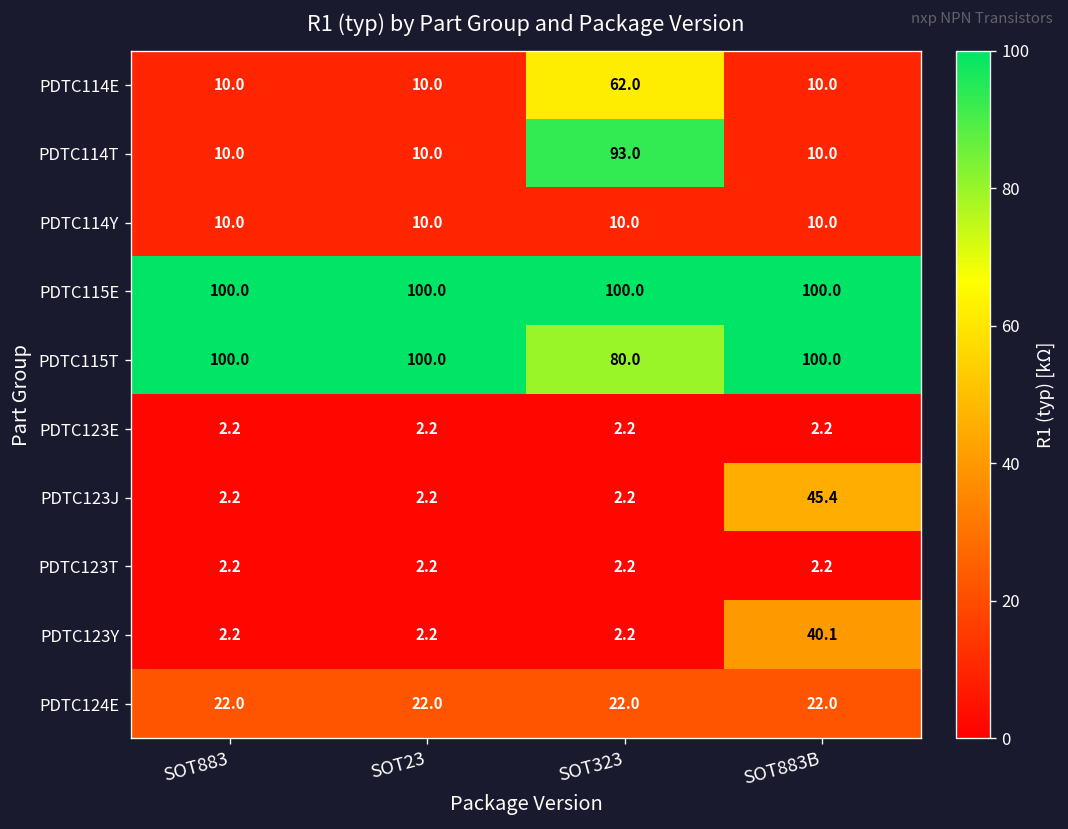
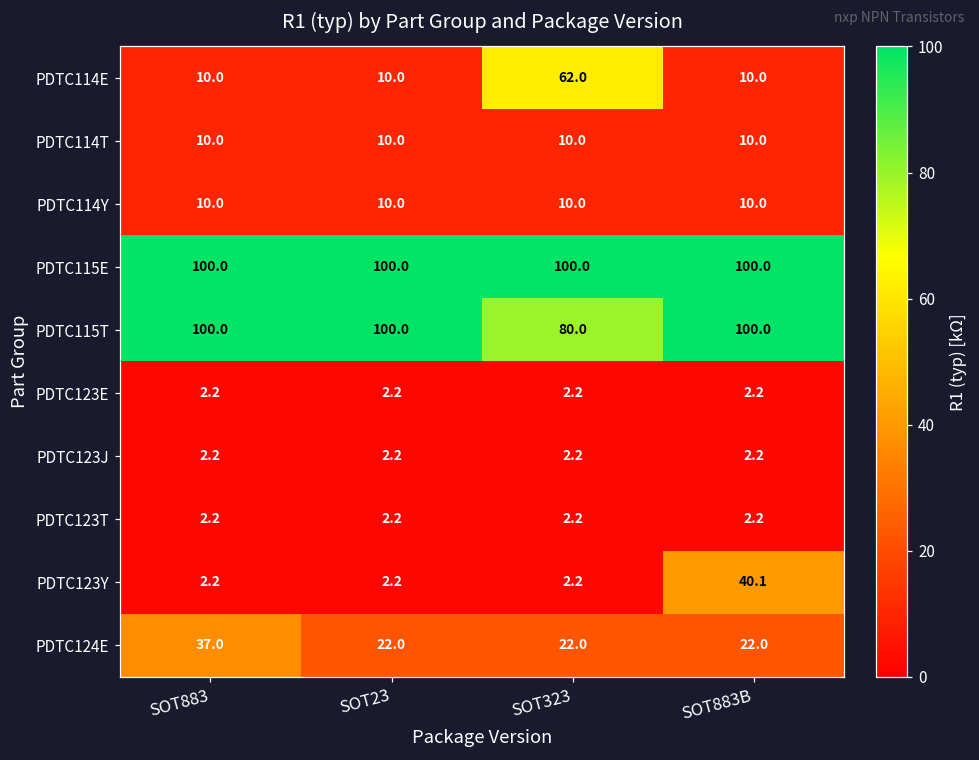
  {
    "PDTC114E": {
      "SOT883": 10.0,
      "SOT23": 10.0,
      "SOT323": 62.0,
      "SOT883B": 10.0
    },
    "PDTC114T": {
      "SOT883": 10.0,
      "SOT23": 10.0,
-     "SOT323": 93.0,
+     "SOT323": 10.0,
      "SOT883B": 10.0
    },
    "PDTC114Y": {
      "SOT883": 10.0,
      "SOT23": 10.0,
      "SOT323": 10.0,
      "SOT883B": 10.0
    },
    "PDTC115E": {
      "SOT883": 100.0,
      "SOT23": 100.0,
      "SOT323": 100.0,
      "SOT883B": 100.0
    },
    "PDTC115T": {
      "SOT883": 100.0,
      "SOT23": 100.0,
      "SOT323": 80.0,
      "SOT883B": 100.0
    },
    "PDTC123E": {
      "SOT883": 2.2,
      "SOT23": 2.2,
      "SOT323": 2.2,
      "SOT883B": 2.2
    },
    "PDTC123J": {
      "SOT883": 2.2,
      "SOT23": 2.2,
      "SOT323": 2.2,
-     "SOT883B": 45.4
+     "SOT883B": 2.2
    },
    "PDTC123T": {
      "SOT883": 2.2,
      "SOT23": 2.2,
      "SOT323": 2.2,
      "SOT883B": 2.2
    },
    "PDTC123Y": {
      "SOT883": 2.2,
      "SOT23": 2.2,
      "SOT323": 2.2,
      "SOT883B": 40.1
    },
    "PDTC124E": {
-     "SOT883": 22.0,
+     "SOT883": 37.0,
      "SOT23": 22.0,
      "SOT323": 22.0,
      "SOT883B": 22.0
    }
  }
